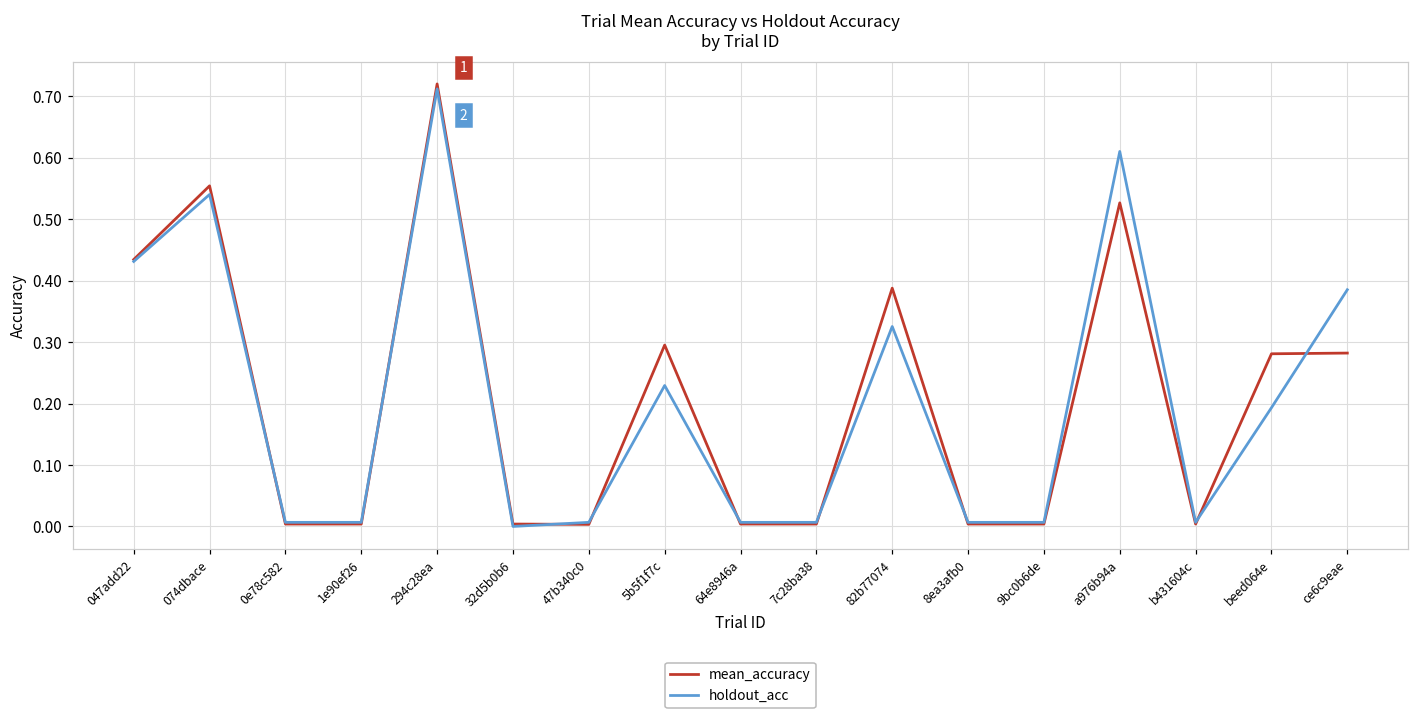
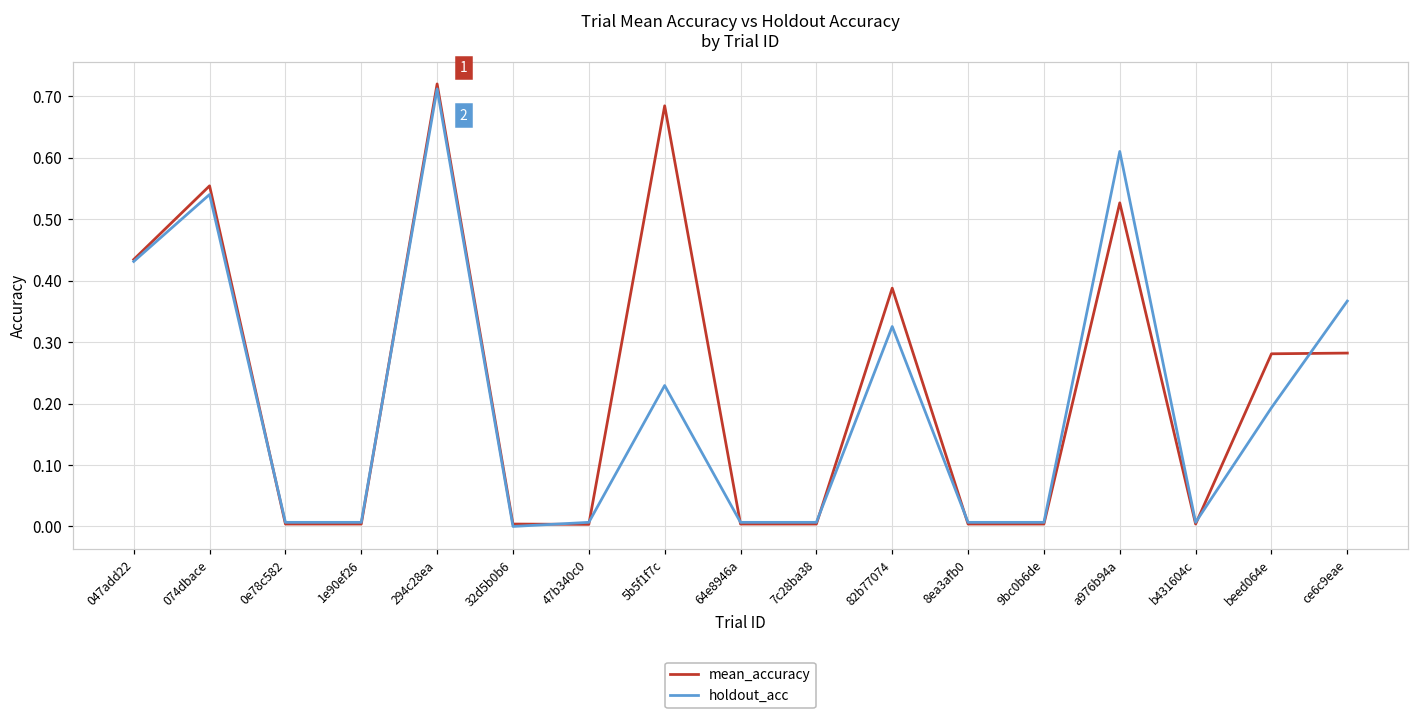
  {
    "mean_accuracy": {
      "074dbace": 0.55,
-     "5b5f1f7c": 0.30,
+     "5b5f1f7c": 0.68,
      "82b77074": 0.39,
      "a976b94a": 0.53,
      "beed064e": 0.28,
      "ce6c9eae": 0.28
    },
    "holdout_acc": {
      "074dbace": 0.54,
      "5b5f1f7c": 0.23,
      "82b77074": 0.33,
      "a976b94a": 0.61,
      "beed064e": 0.19,
-     "ce6c9eae": 0.39
+     "ce6c9eae": 0.37
    }
  }
